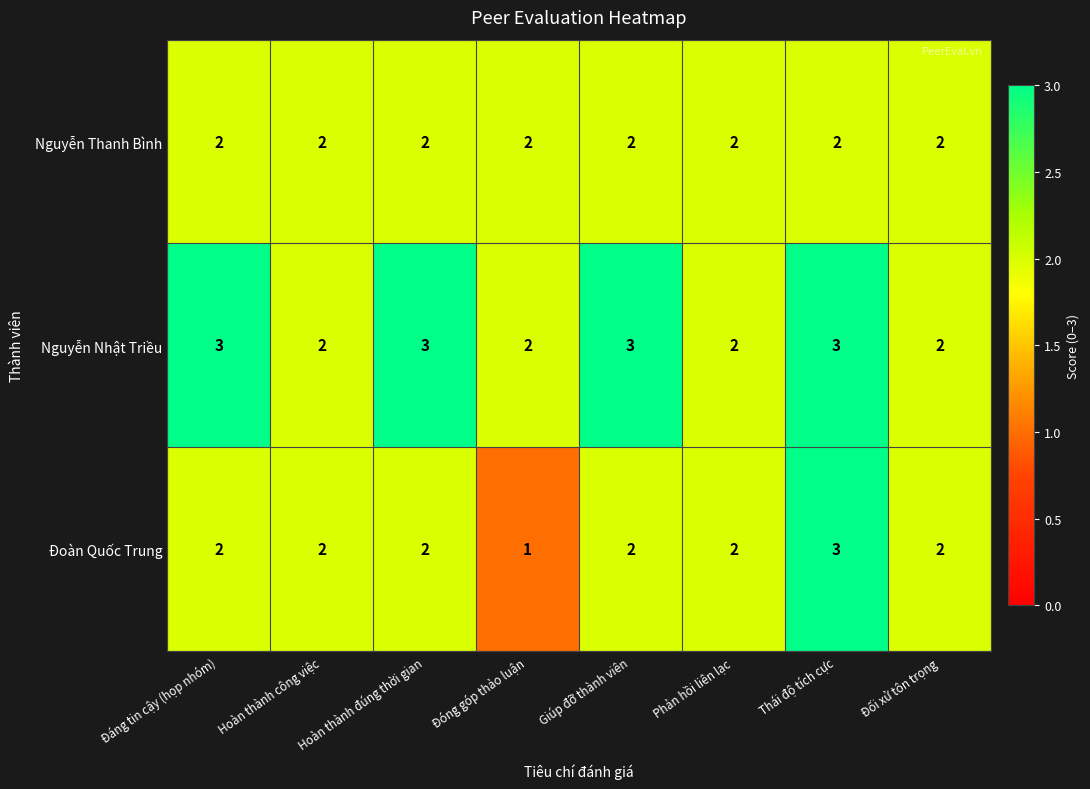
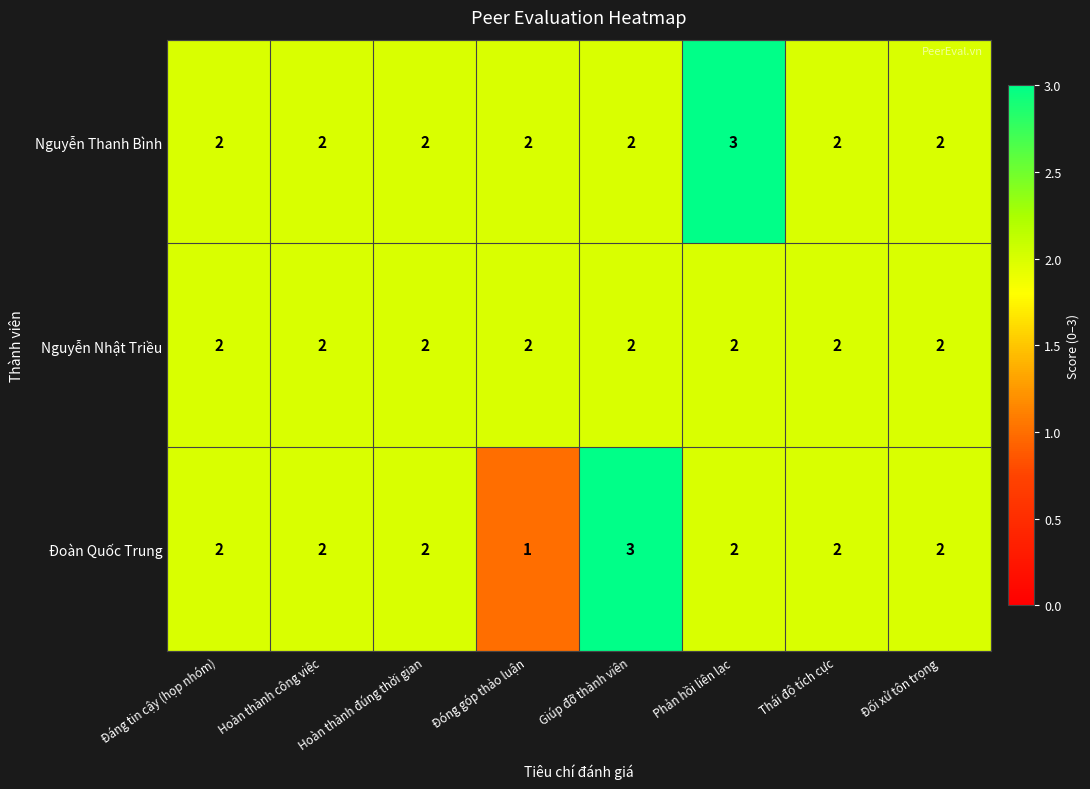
  {
    "Nguyễn Thanh Bình": {
      "Đáng tin cậy (họp nhóm)": 2,
      "Hoàn thành công việc": 2,
      "Hoàn thành đúng thời gian": 2,
      "Đóng góp thảo luận": 2,
      "Giúp đỡ thành viên": 2,
-     "Phản hồi liên lạc": 2,
+     "Phản hồi liên lạc": 3,
      "Thái độ tích cực": 2
    },
    "Nguyễn Nhật Triều": {
-     "Đáng tin cậy (họp nhóm)": 3,
+     "Đáng tin cậy (họp nhóm)": 2,
      "Hoàn thành công việc": 2,
-     "Hoàn thành đúng thời gian": 3,
+     "Hoàn thành đúng thời gian": 2,
      "Đóng góp thảo luận": 2,
-     "Giúp đỡ thành viên": 3,
+     "Giúp đỡ thành viên": 2,
      "Phản hồi liên lạc": 2,
-     "Thái độ tích cực": 3,
+     "Thái độ tích cực": 2,
      "Đối xử tôn trọng": 2
    },
    "Đoàn Quốc Trung": {
      "Đáng tin cậy (họp nhóm)": 2,
      "Hoàn thành công việc": 2,
      "Hoàn thành đúng thời gian": 2,
      "Đóng góp thảo luận": 1,
-     "Giúp đỡ thành viên": 2,
+     "Giúp đỡ thành viên": 3,
      "Phản hồi liên lạc": 2,
-     "Thái độ tích cực": 3,
+     "Thái độ tích cực": 2,
      "Đối xử tôn trọng": 2
    }
  }
